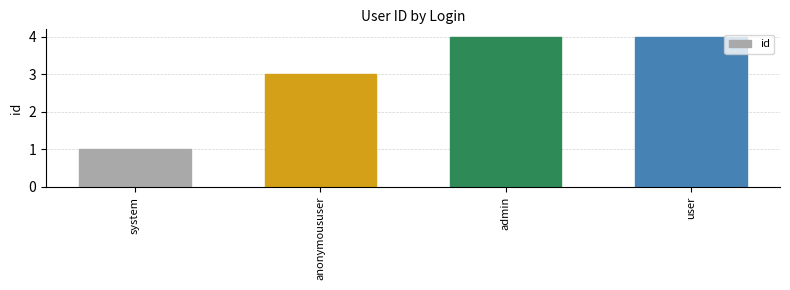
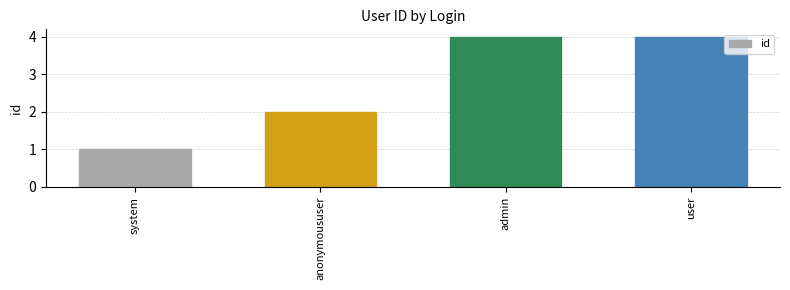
  {
    "system": 1,
-   "anonymoususer": 3,
+   "anonymoususer": 2,
    "admin": 4,
    "user": 4
  }
